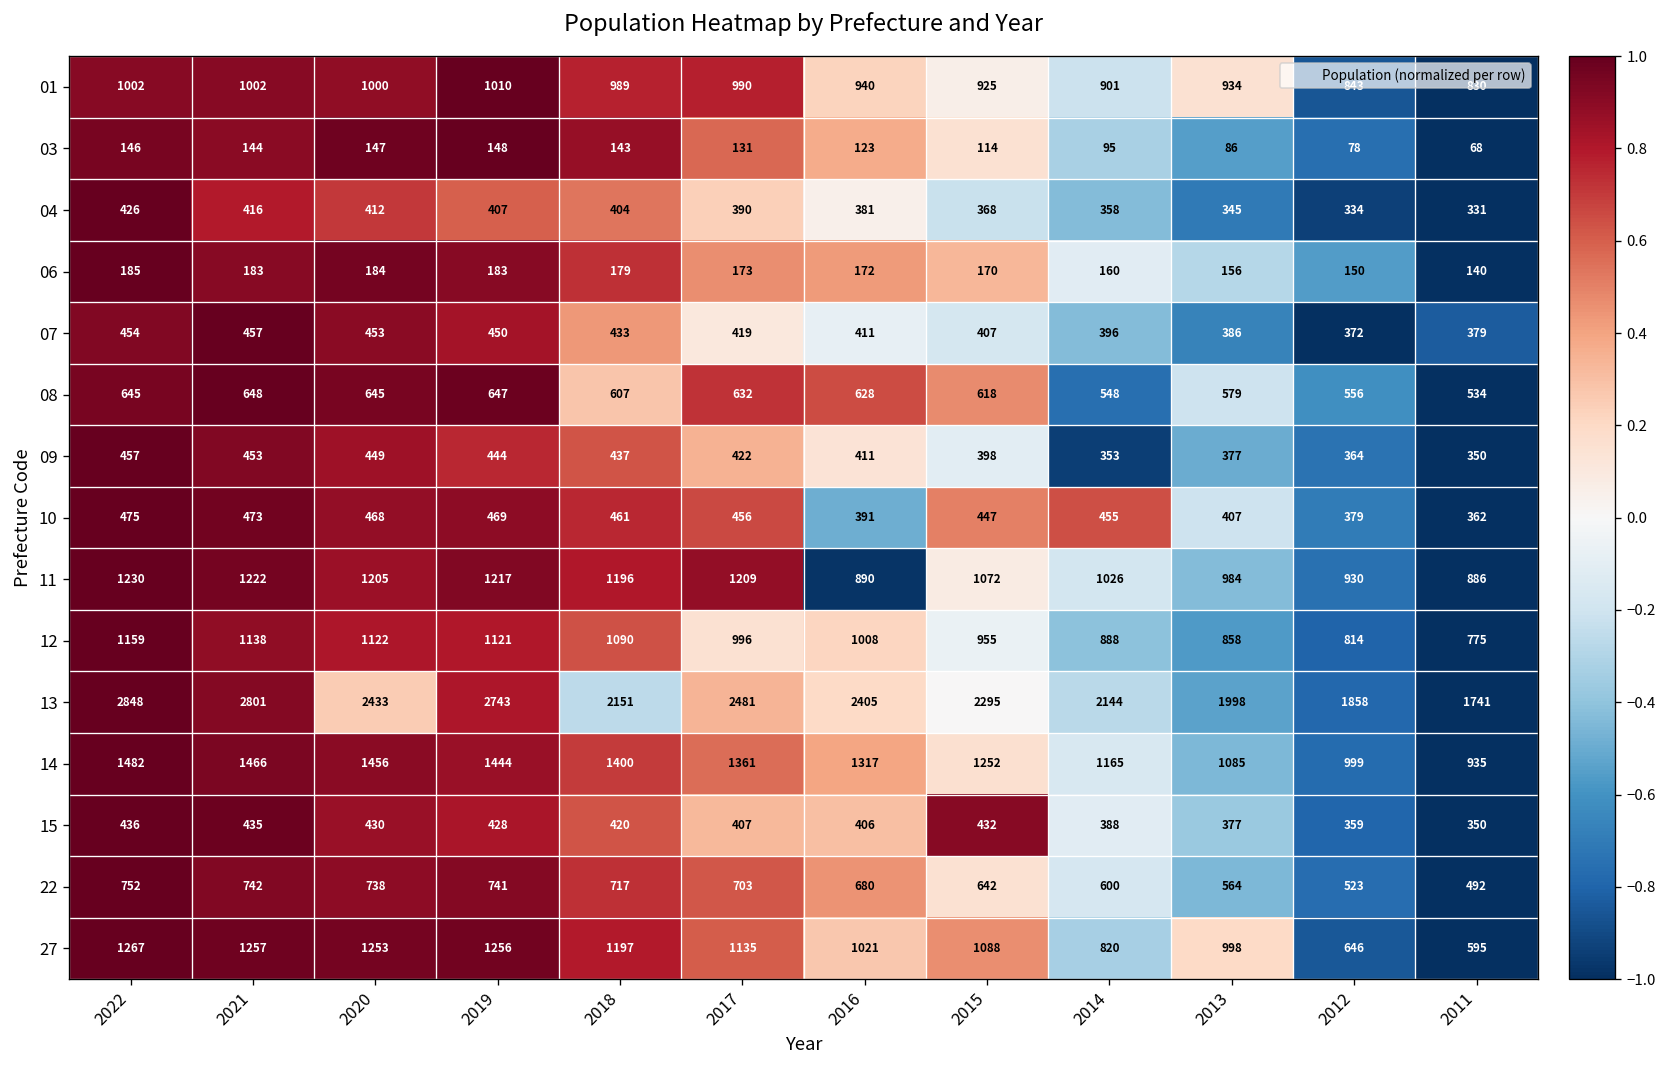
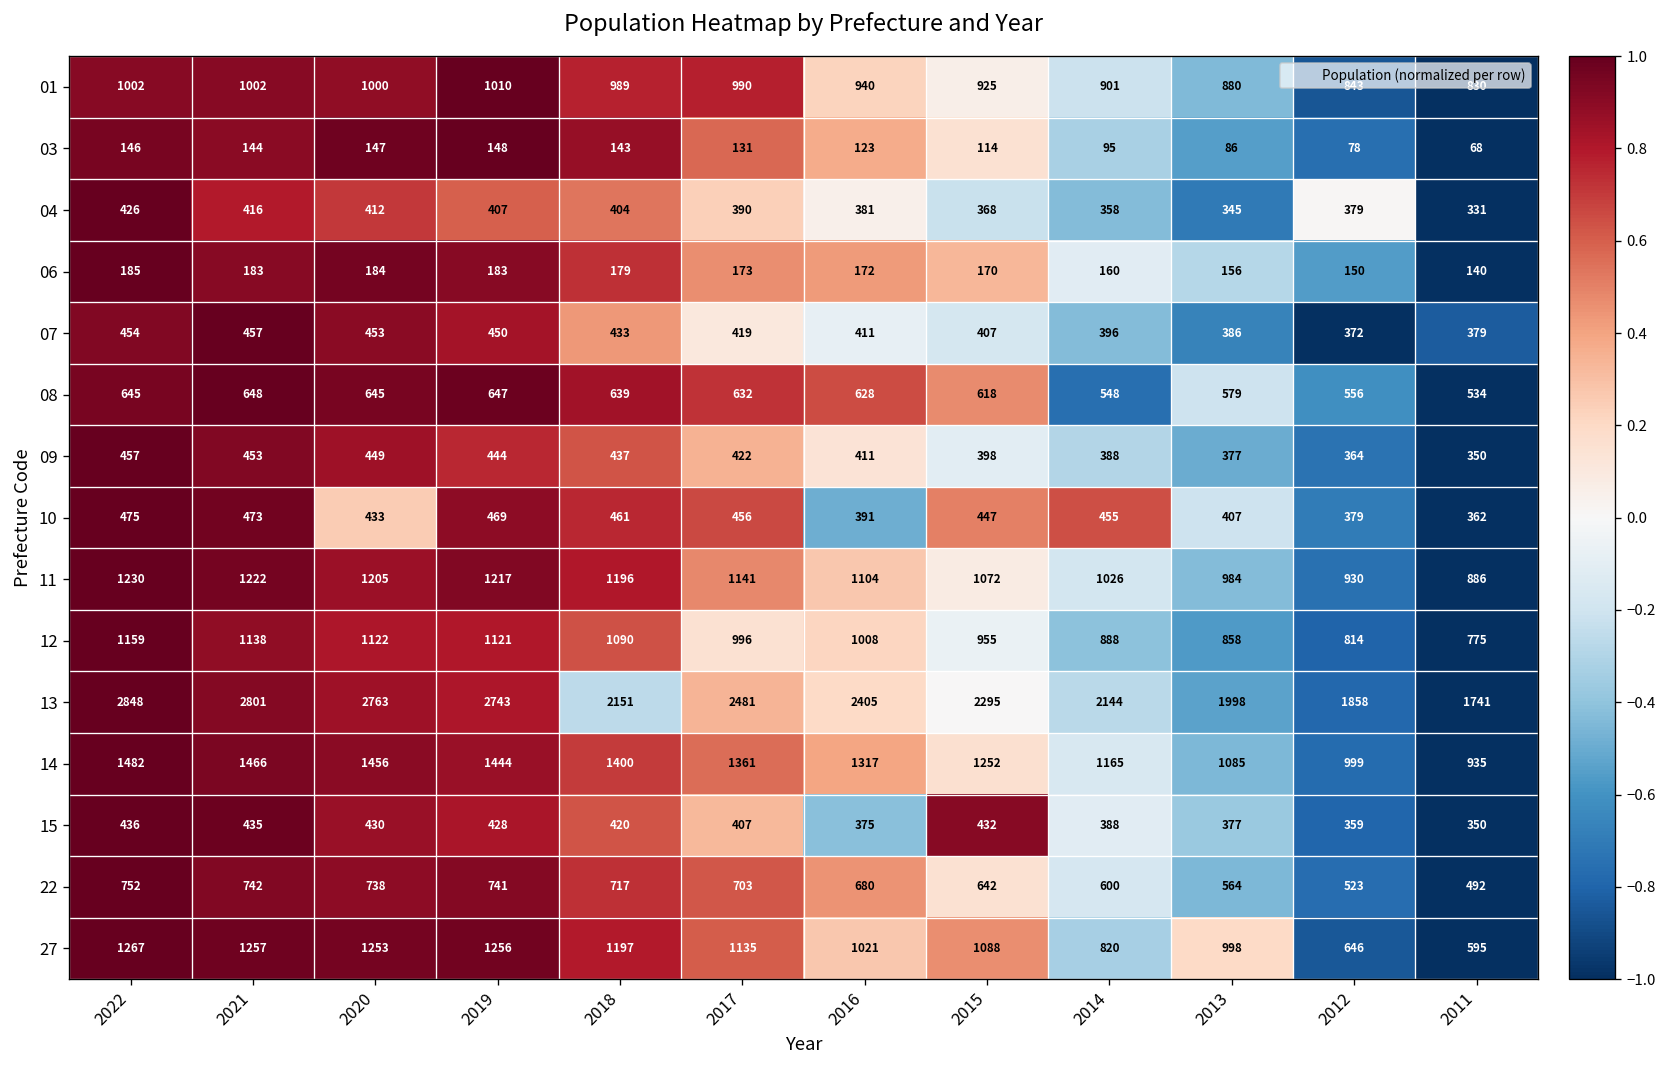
  {
    "01": {
      "2022": 1002,
      "2021": 1002,
      "2020": 1000,
      "2019": 1010,
      "2018": 989,
      "2017": 990,
      "2016": 940,
      "2015": 925,
      "2014": 901,
-     "2013": 934
+     "2013": 880
    },
    "03": {
      "2022": 146,
      "2021": 144,
      "2020": 147,
      "2019": 148,
      "2018": 143,
      "2017": 131,
      "2016": 123,
      "2015": 114,
      "2014": 95,
      "2013": 86,
      "2012": 78,
      "2011": 68
    },
    "04": {
      "2022": 426,
      "2021": 416,
      "2020": 412,
      "2019": 407,
      "2018": 404,
      "2017": 390,
      "2016": 381,
      "2015": 368,
      "2014": 358,
      "2013": 345,
-     "2012": 334,
+     "2012": 379,
      "2011": 331
    },
    "06": {
      "2022": 185,
      "2021": 183,
      "2020": 184,
      "2019": 183,
      "2018": 179,
      "2017": 173,
      "2016": 172,
      "2015": 170,
      "2014": 160,
      "2013": 156,
      "2012": 150,
      "2011": 140
    },
    "07": {
      "2022": 454,
      "2021": 457,
      "2020": 453,
      "2019": 450,
      "2018": 433,
      "2017": 419,
      "2016": 411,
      "2015": 407,
      "2014": 396,
      "2013": 386,
      "2012": 372,
      "2011": 379
    },
    "08": {
      "2022": 645,
      "2021": 648,
      "2020": 645,
      "2019": 647,
-     "2018": 607,
+     "2018": 639,
      "2017": 632,
      "2016": 628,
      "2015": 618,
      "2014": 548,
      "2013": 579,
      "2012": 556,
      "2011": 534
    },
    "09": {
      "2022": 457,
      "2021": 453,
      "2020": 449,
      "2019": 444,
      "2018": 437,
      "2017": 422,
      "2016": 411,
      "2015": 398,
-     "2014": 353,
+     "2014": 388,
      "2013": 377,
      "2012": 364,
      "2011": 350
    },
    "10": {
      "2022": 475,
      "2021": 473,
-     "2020": 468,
+     "2020": 433,
      "2019": 469,
      "2018": 461,
      "2017": 456,
      "2016": 391,
      "2015": 447,
      "2014": 455,
      "2013": 407,
      "2012": 379,
      "2011": 362
    },
    "11": {
      "2022": 1230,
      "2021": 1222,
      "2020": 1205,
      "2019": 1217,
      "2018": 1196,
-     "2017": 1209,
-     "2016": 890,
+     "2017": 1141,
+     "2016": 1104,
      "2015": 1072,
      "2014": 1026,
      "2013": 984,
      "2012": 930,
      "2011": 886
    },
    "12": {
      "2022": 1159,
      "2021": 1138,
      "2020": 1122,
      "2019": 1121,
      "2018": 1090,
      "2017": 996,
      "2016": 1008,
      "2015": 955,
      "2014": 888,
      "2013": 858,
      "2012": 814,
      "2011": 775
    },
    "13": {
      "2022": 2848,
      "2021": 2801,
-     "2020": 2433,
+     "2020": 2763,
      "2019": 2743,
      "2018": 2151,
      "2017": 2481,
      "2016": 2405,
      "2015": 2295,
      "2014": 2144,
      "2013": 1998,
      "2012": 1858,
      "2011": 1741
    },
    "14": {
      "2022": 1482,
      "2021": 1466,
      "2020": 1456,
      "2019": 1444,
      "2018": 1400,
      "2017": 1361,
      "2016": 1317,
      "2015": 1252,
      "2014": 1165,
      "2013": 1085,
      "2012": 999,
      "2011": 935
    },
    "15": {
      "2022": 436,
      "2021": 435,
      "2020": 430,
      "2019": 428,
      "2018": 420,
      "2017": 407,
-     "2016": 406,
+     "2016": 375,
      "2015": 432,
      "2014": 388,
      "2013": 377,
      "2012": 359,
      "2011": 350
    },
    "22": {
      "2022": 752,
      "2021": 742,
      "2020": 738,
      "2019": 741,
      "2018": 717,
      "2017": 703,
      "2016": 680,
      "2015": 642,
      "2014": 600,
      "2013": 564,
      "2012": 523,
      "2011": 492
    },
    "27": {
      "2022": 1267,
      "2021": 1257,
      "2020": 1253,
      "2019": 1256,
      "2018": 1197,
      "2017": 1135,
      "2016": 1021,
      "2015": 1088,
      "2014": 820,
      "2013": 998,
      "2012": 646,
      "2011": 595
    }
  }
